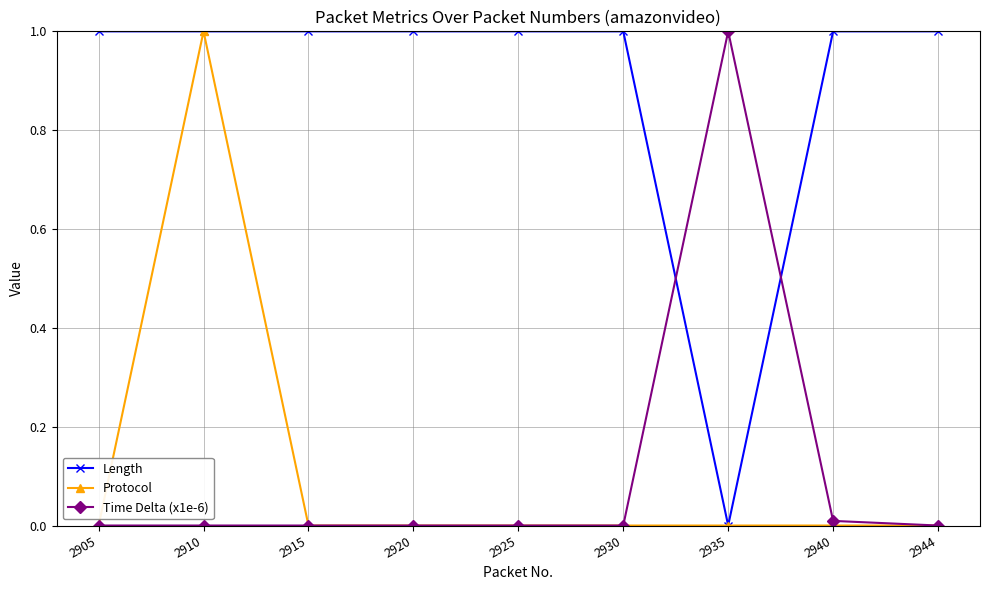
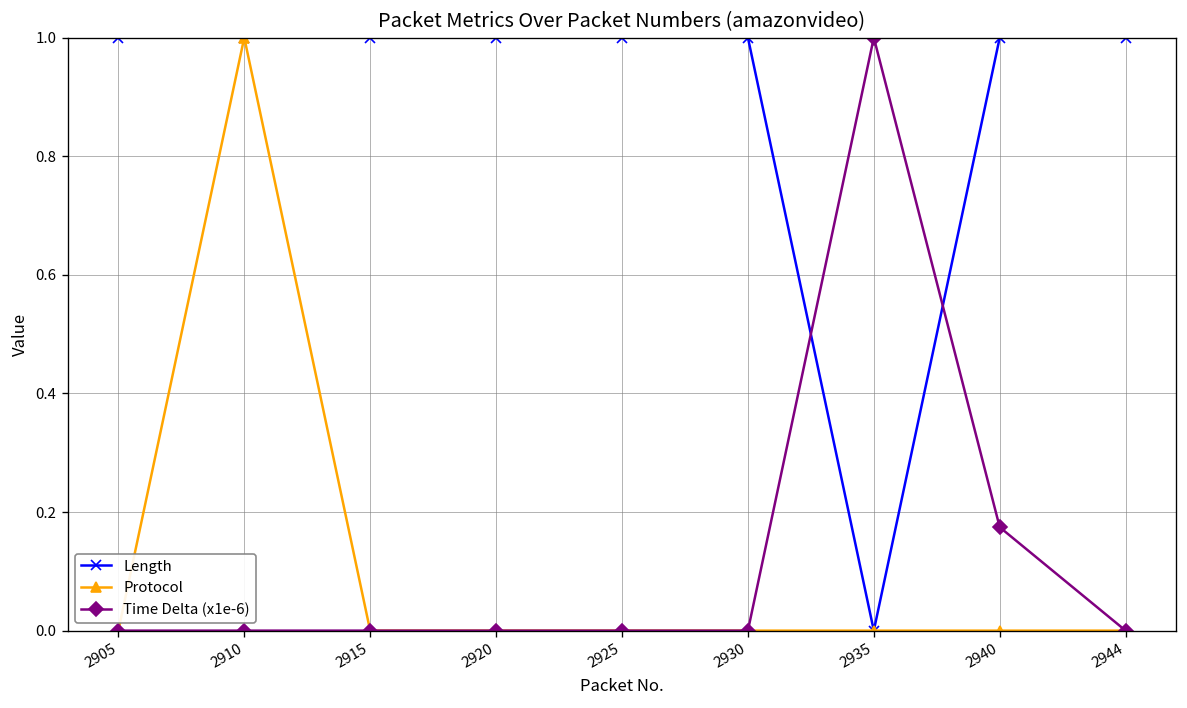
  {
    "Length": {
      "2905": 1.00,
      "2915": 1.00,
      "2920": 1.00,
      "2925": 1.00,
      "2930": 1.00,
      "2940": 1.00,
      "2944": 1.00
    },
    "Protocol": {
      "2940": 0.00
    },
    "Time Delta (x1e-6)": {
      "2910": 0.00,
      "2935": 1.00,
-     "2940": 0.01
+     "2940": 0.17
    }
  }
